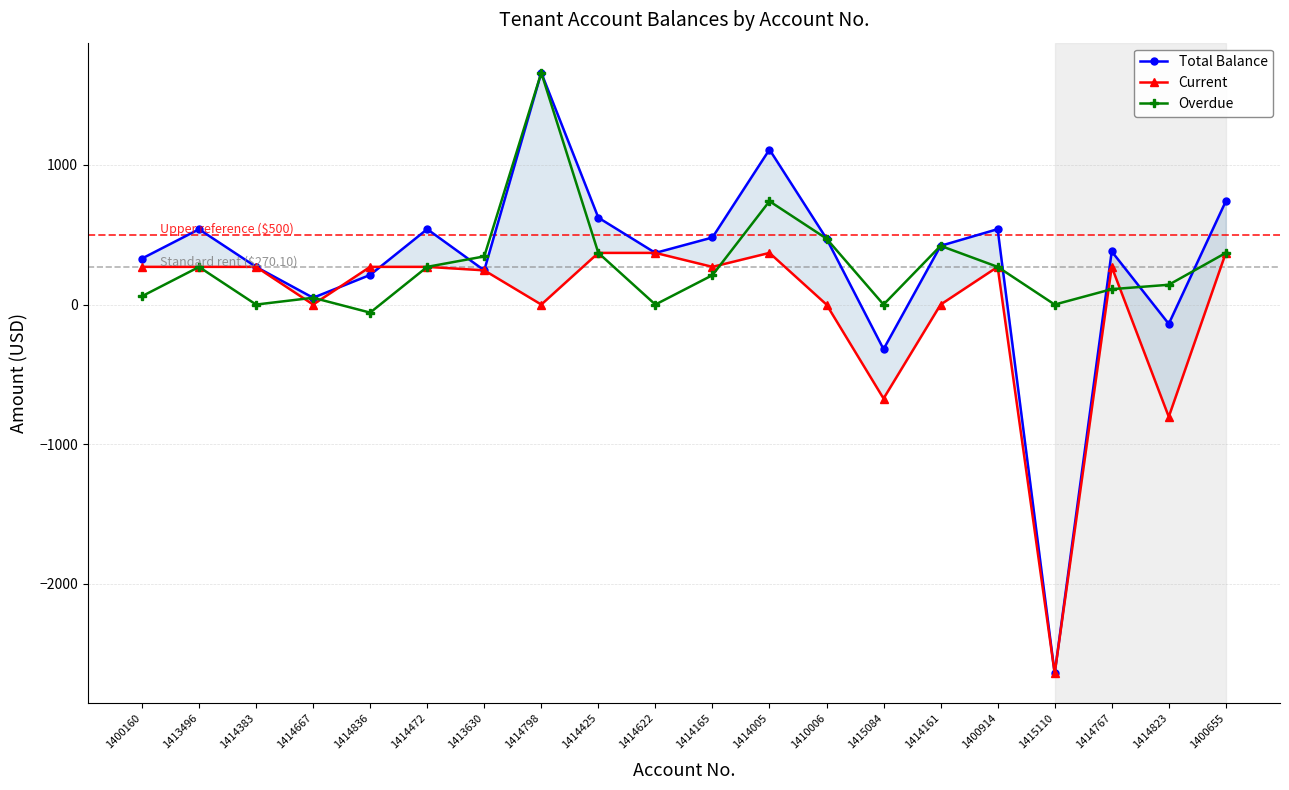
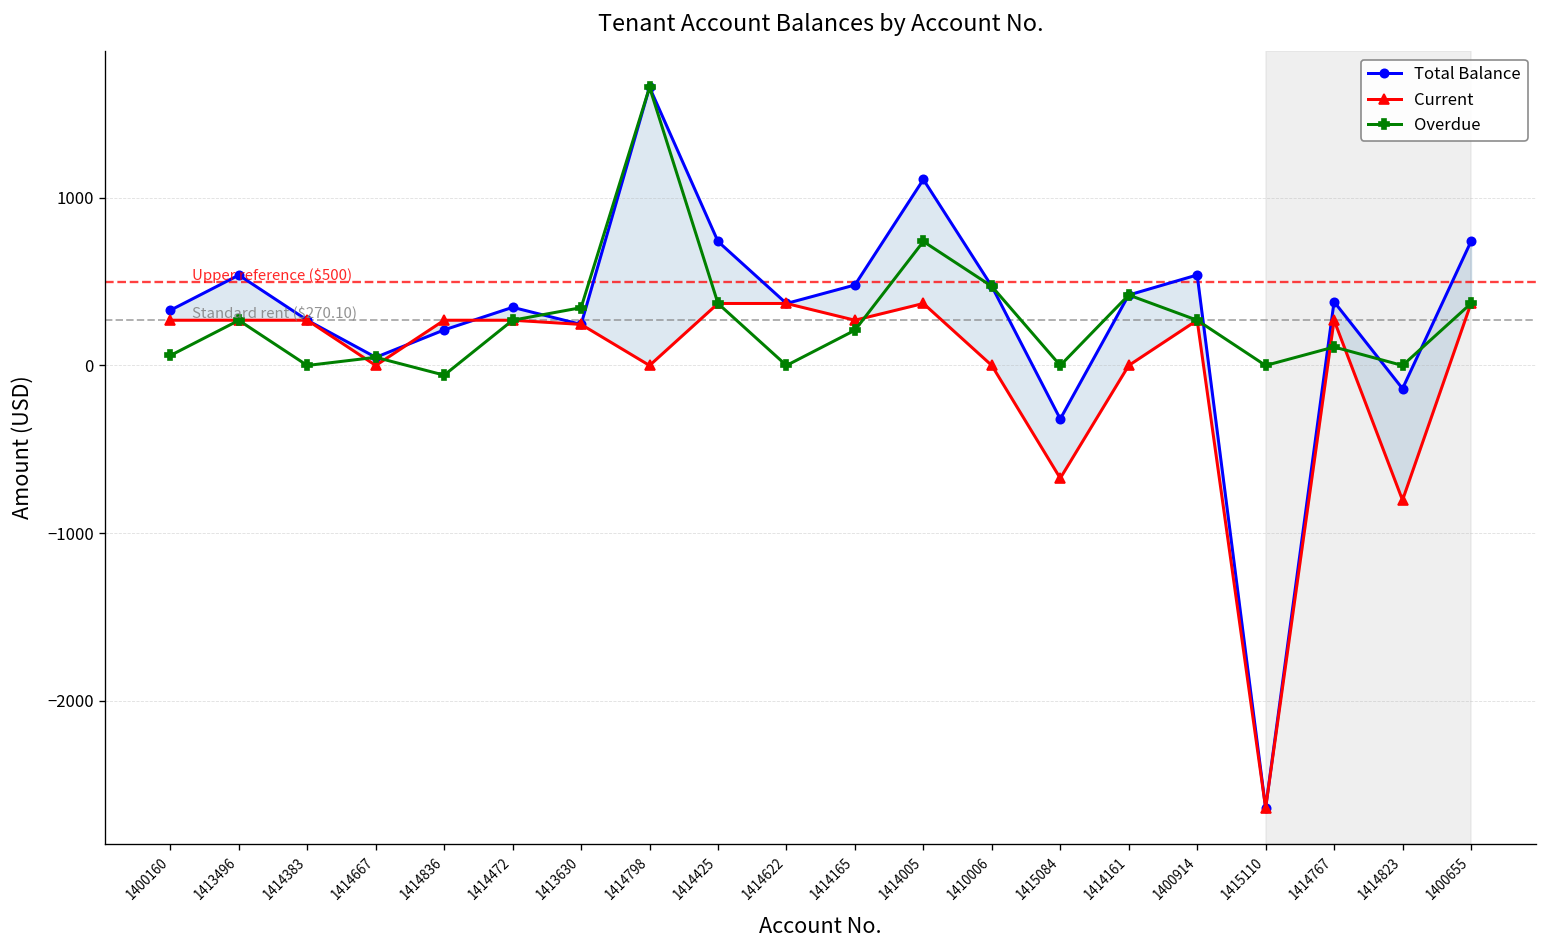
  {
    "Total Balance": {
      "1414836": 210,
-     "1414472": 540,
-     "1414425": 620
+     "1414472": 350,
+     "1414425": 740
    },
    "Current": {
      "1400160": 270,
      "1414667": 0,
      "1414798": 0,
      "1414165": 270,
      "1414005": 370,
      "1410006": 0,
      "1415084": -670,
      "1414161": 0,
      "1414767": 270,
      "1414823": -800
    },
    "Overdue": {
      "1400160": 60,
      "1414383": 0,
      "1414836": -60,
      "1413630": 350,
      "1414622": 0,
      "1414165": 210,
      "1414005": 740,
      "1415084": 0,
      "1415110": 0,
      "1414767": 110,
-     "1414823": 140
+     "1414823": 0
    }
  }
